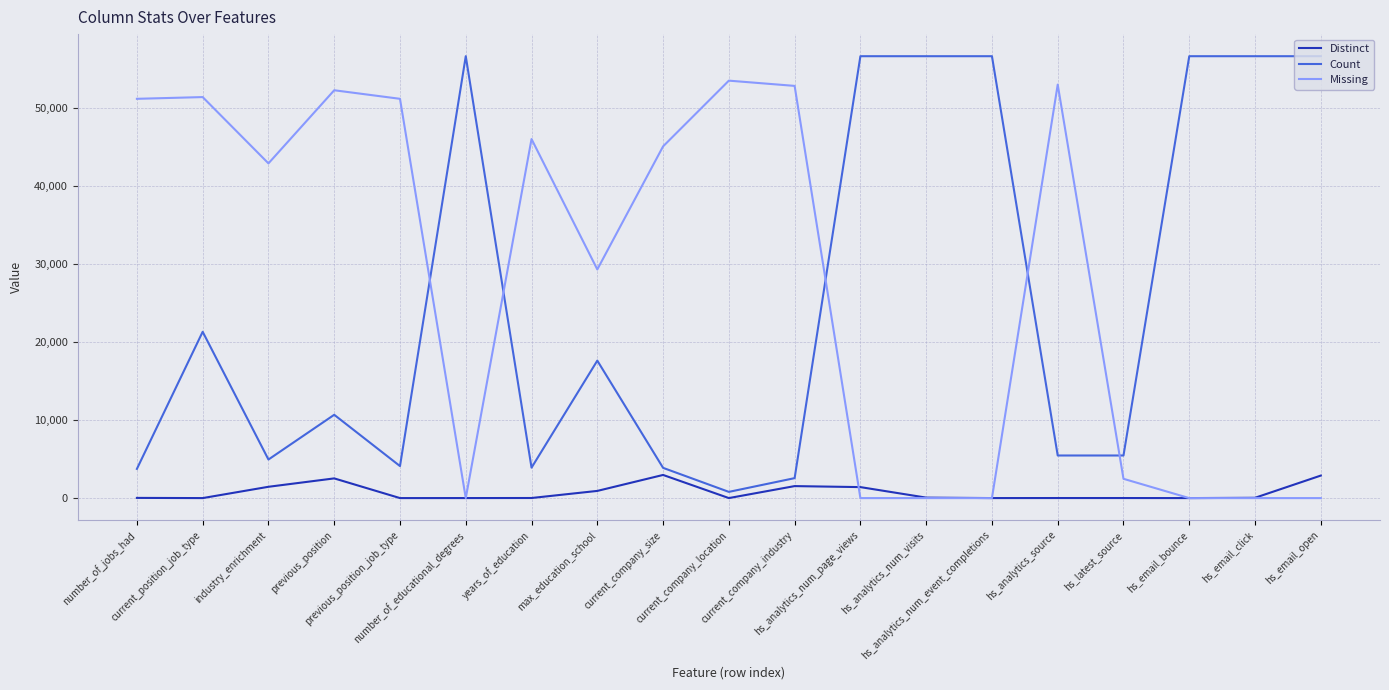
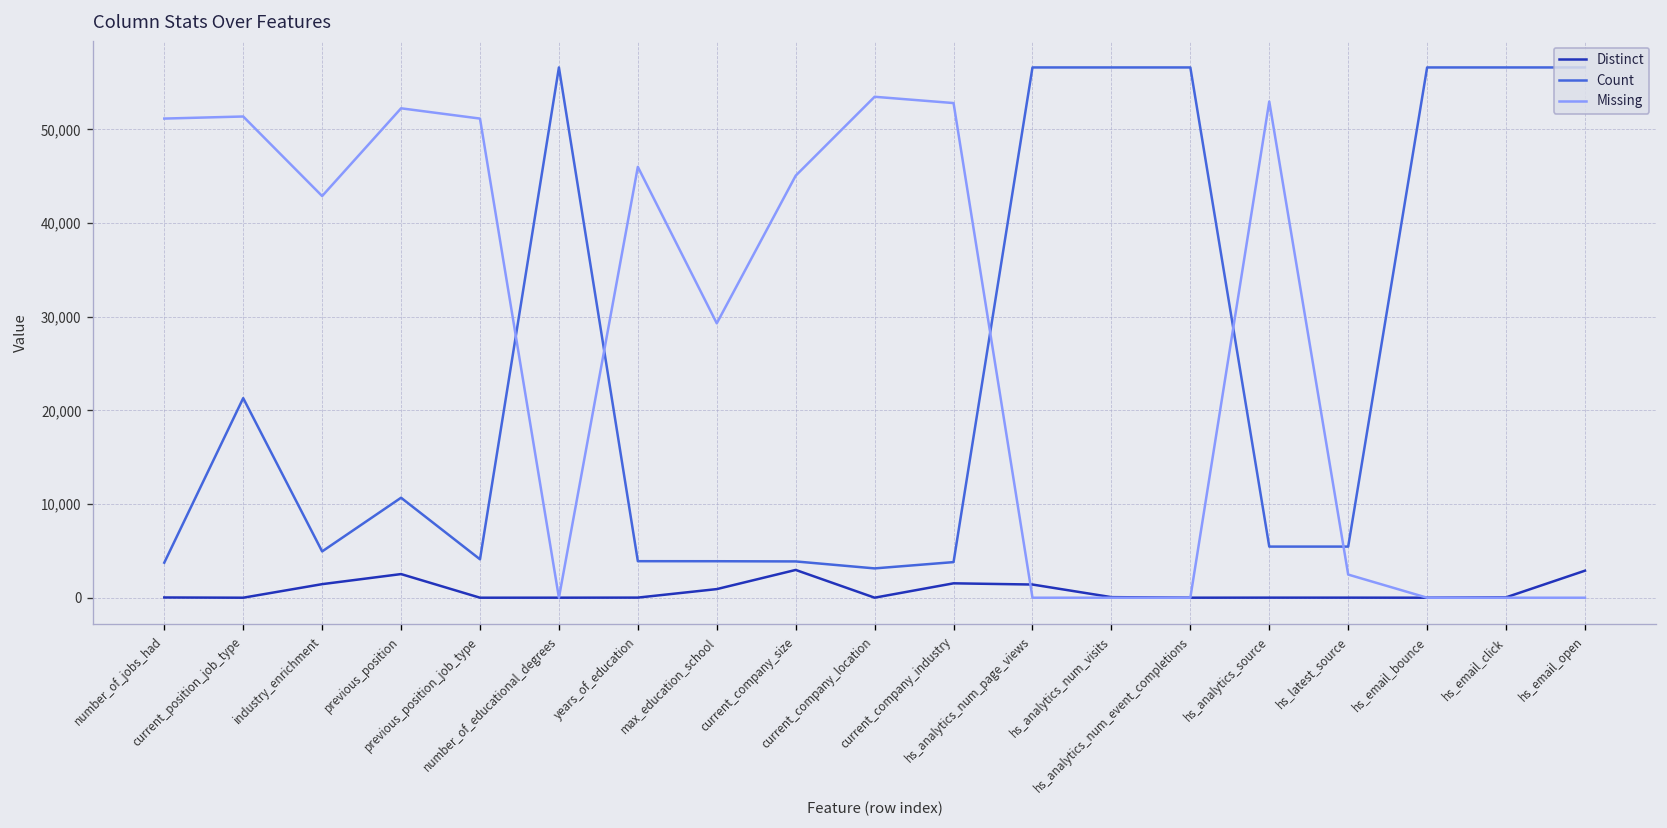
  {
    "Distinct": {
      "number_of_jobs_had": "0",
      "current_position_job_type": "0",
      "industry_enrichment": "1,000",
      "previous_position": "3,000",
      "previous_position_job_type": "0",
      "years_of_education": "0",
      "max_education_school": "1,000",
      "current_company_size": "3,000",
      "current_company_location": "0",
      "current_company_industry": "2,000",
      "hs_analytics_num_page_views": "1,000",
      "hs_analytics_source": "0",
      "hs_latest_source": "0",
      "hs_email_open": "3,000"
    },
    "Count": {
      "number_of_jobs_had": "4,000",
      "current_position_job_type": "21,000",
      "industry_enrichment": "5,000",
      "previous_position": "11,000",
      "previous_position_job_type": "4,000",
      "number_of_educational_degrees": "57,000",
      "years_of_education": "4,000",
-     "max_education_school": "18,000",
+     "max_education_school": "4,000",
      "current_company_size": "4,000",
-     "current_company_location": "1,000",
-     "current_company_industry": "3,000",
+     "current_company_location": "3,000",
+     "current_company_industry": "4,000",
      "hs_analytics_num_page_views": "57,000",
      "hs_analytics_num_visits": "57,000",
      "hs_analytics_num_event_completions": "57,000",
      "hs_analytics_source": "5,000",
      "hs_latest_source": "5,000",
      "hs_email_bounce": "57,000",
      "hs_email_click": "57,000"
    },
    "Missing": {
      "number_of_jobs_had": "51,000",
      "current_position_job_type": "51,000",
      "industry_enrichment": "43,000",
      "previous_position": "52,000",
      "previous_position_job_type": "51,000",
      "years_of_education": "46,000",
      "max_education_school": "29,000",
      "current_company_size": "45,000",
      "current_company_location": "53,000",
      "current_company_industry": "53,000",
      "hs_analytics_num_page_views": "0",
      "hs_analytics_source": "53,000",
      "hs_latest_source": "2,000",
      "hs_email_open": "0"
    }
  }
